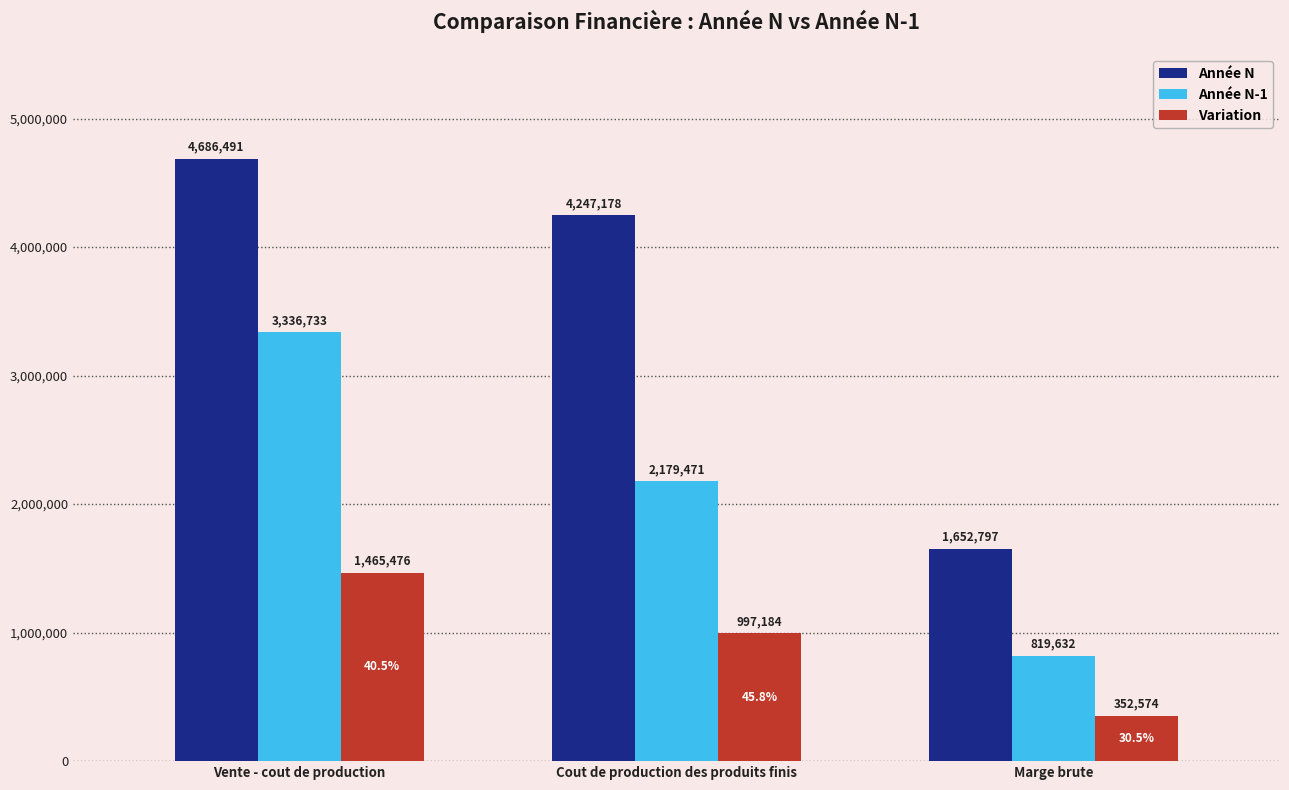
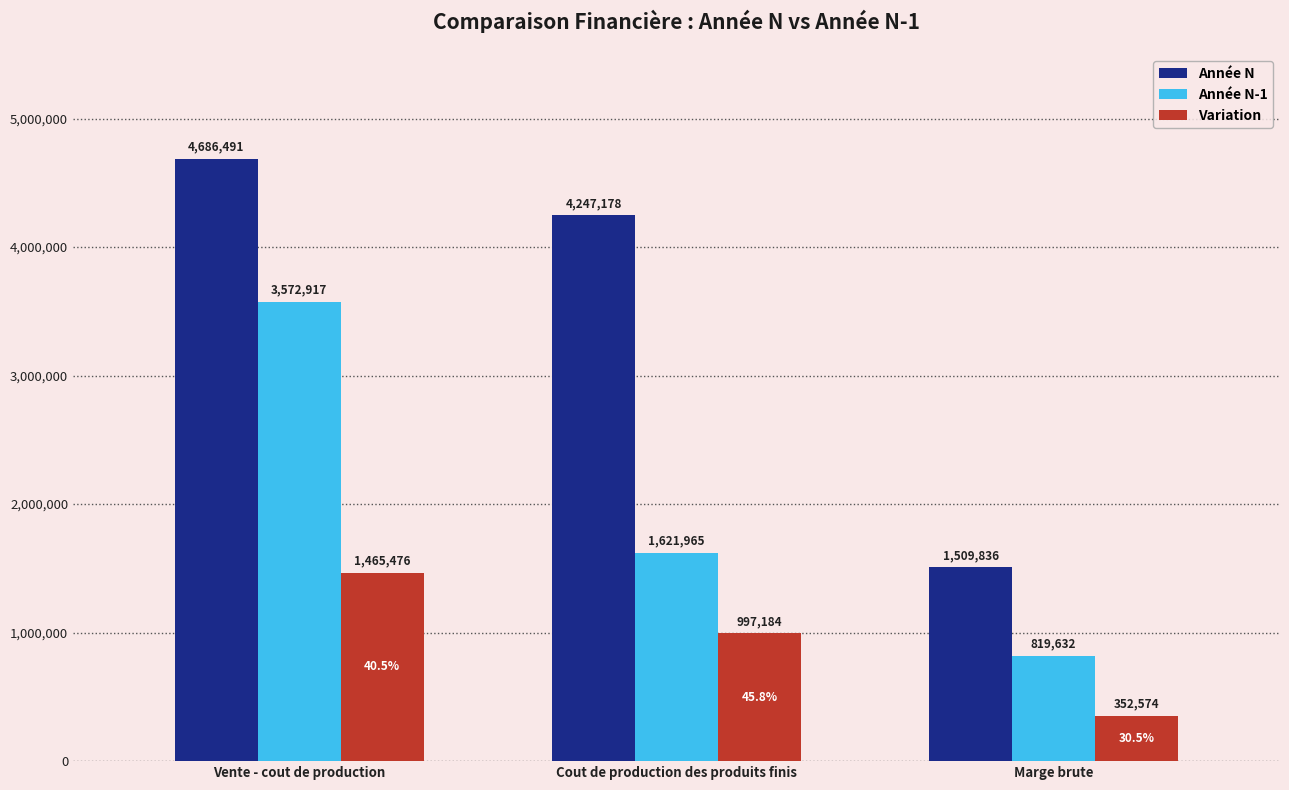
  {
    "Année N": {
      "Vente - cout de production": "4,686,491",
      "Cout de production des produits finis": "4,247,178",
-     "Marge brute": "1,652,797"
+     "Marge brute": "1,509,836"
    },
    "Année N-1": {
-     "Vente - cout de production": "3,336,733",
-     "Cout de production des produits finis": "2,179,471",
+     "Vente - cout de production": "3,572,917",
+     "Cout de production des produits finis": "1,621,965",
      "Marge brute": "819,632"
    },
    "Variation": {
      "Vente - cout de production": "1,465,476",
      "Cout de production des produits finis": "997,184",
      "Marge brute": "352,574"
    }
  }
